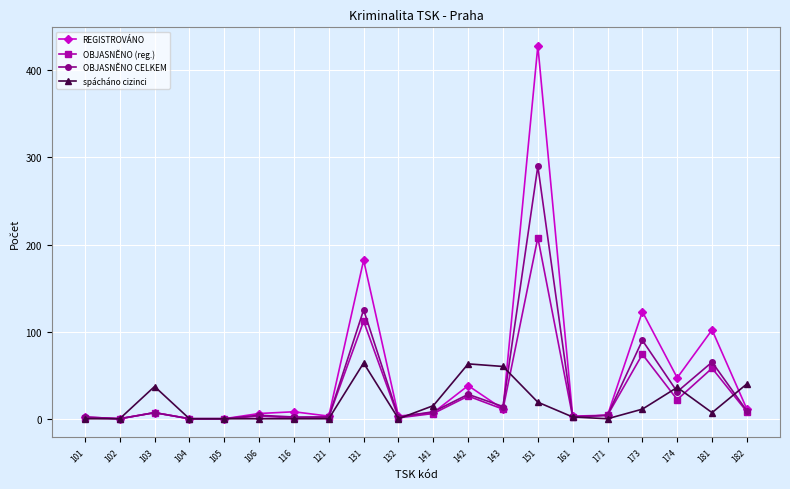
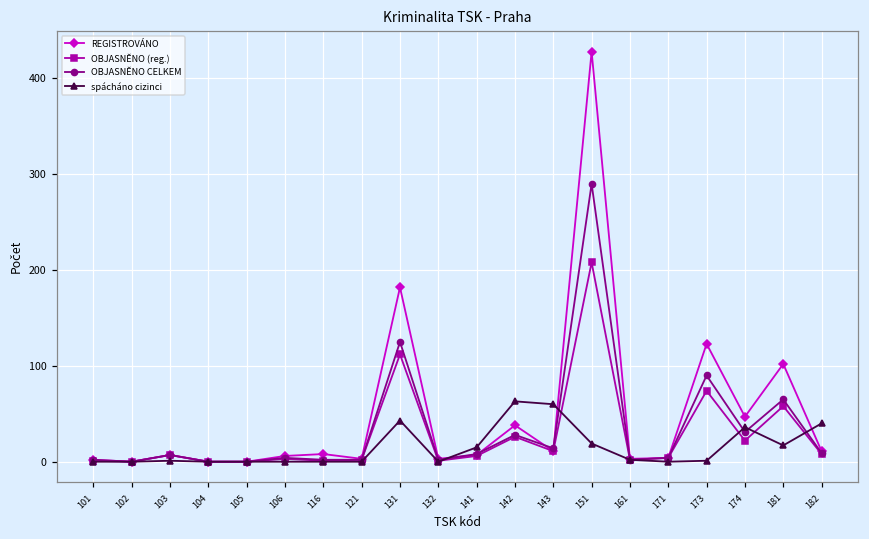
  {
    "spácháno cizinci": {
-     "103": 40,
+     "103": 0,
      "106": 0,
-     "131": 60,
+     "131": 40,
      "141": 20,
      "142": 60,
      "143": 60,
      "151": 20,
      "171": 0,
-     "173": 10,
+     "173": 0,
      "174": 40,
-     "181": 10,
+     "181": 20,
      "182": 40
    }
  }
